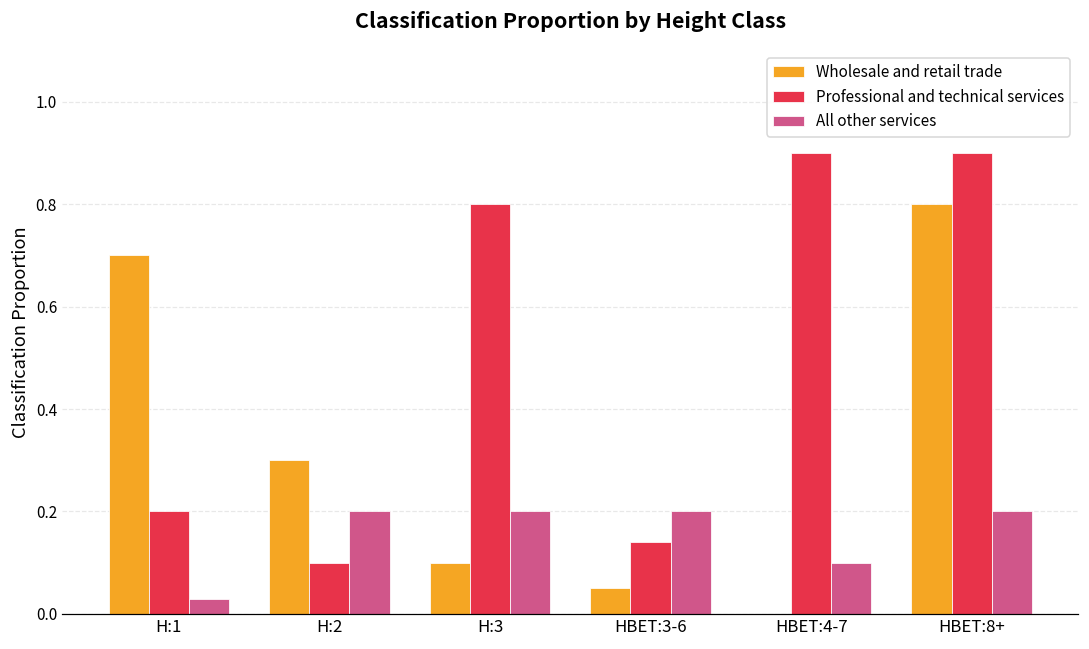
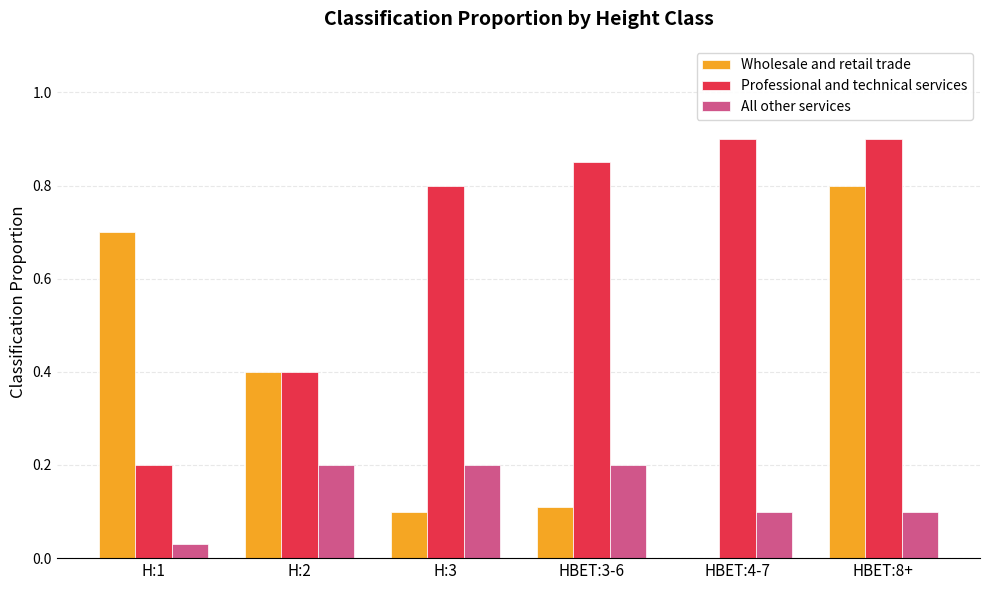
  {
    "Wholesale and retail trade": {
      "H:1": 0.70,
-     "H:2": 0.3,
+     "H:2": 0.4,
      "H:3": 0.10,
-     "HBET:3-6": 0.05,
+     "HBET:3-6": 0.11,
      "HBET:4-7": 0.00,
      "HBET:8+": 0.80
    },
    "Professional and technical services": {
      "H:1": 0.20,
-     "H:2": 0.1,
+     "H:2": 0.4,
      "H:3": 0.80,
-     "HBET:3-6": 0.14,
+     "HBET:3-6": 0.85,
      "HBET:4-7": 0.90,
      "HBET:8+": 0.90
    },
    "All other services": {
      "H:1": 0.03,
      "H:2": 0.2,
      "H:3": 0.2,
      "HBET:3-6": 0.2,
      "HBET:4-7": 0.1,
-     "HBET:8+": 0.2
+     "HBET:8+": 0.1
    }
  }
